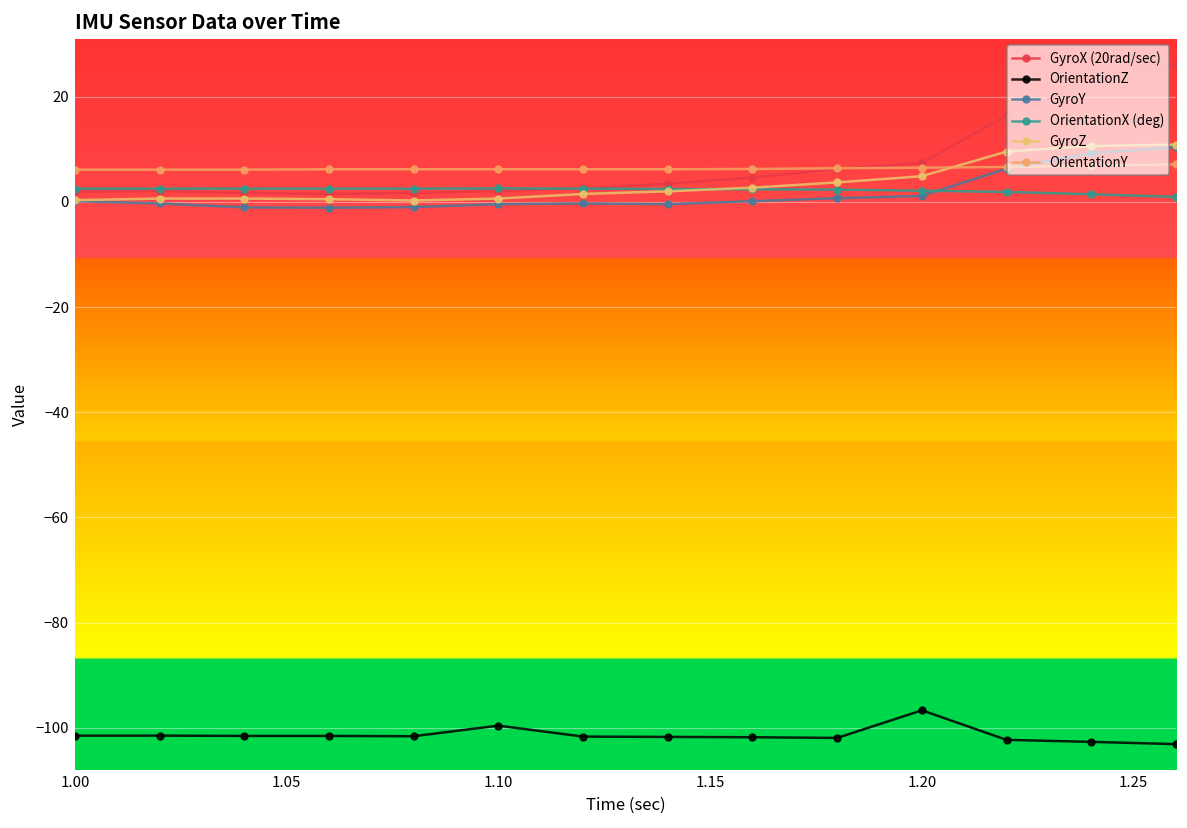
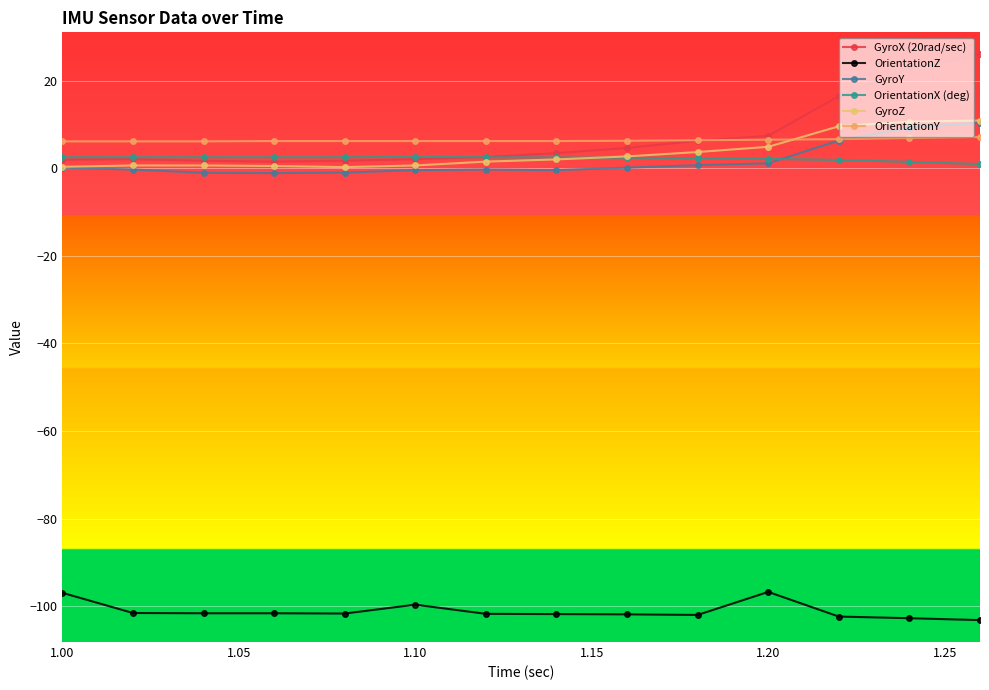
  {
    "GyroX (20rad/sec)": {
      "1.20": 7
    },
    "OrientationZ": {
-     "1.00": -102,
+     "1.00": -97,
      "1.10": -100,
      "1.20": -97
    }
  }
